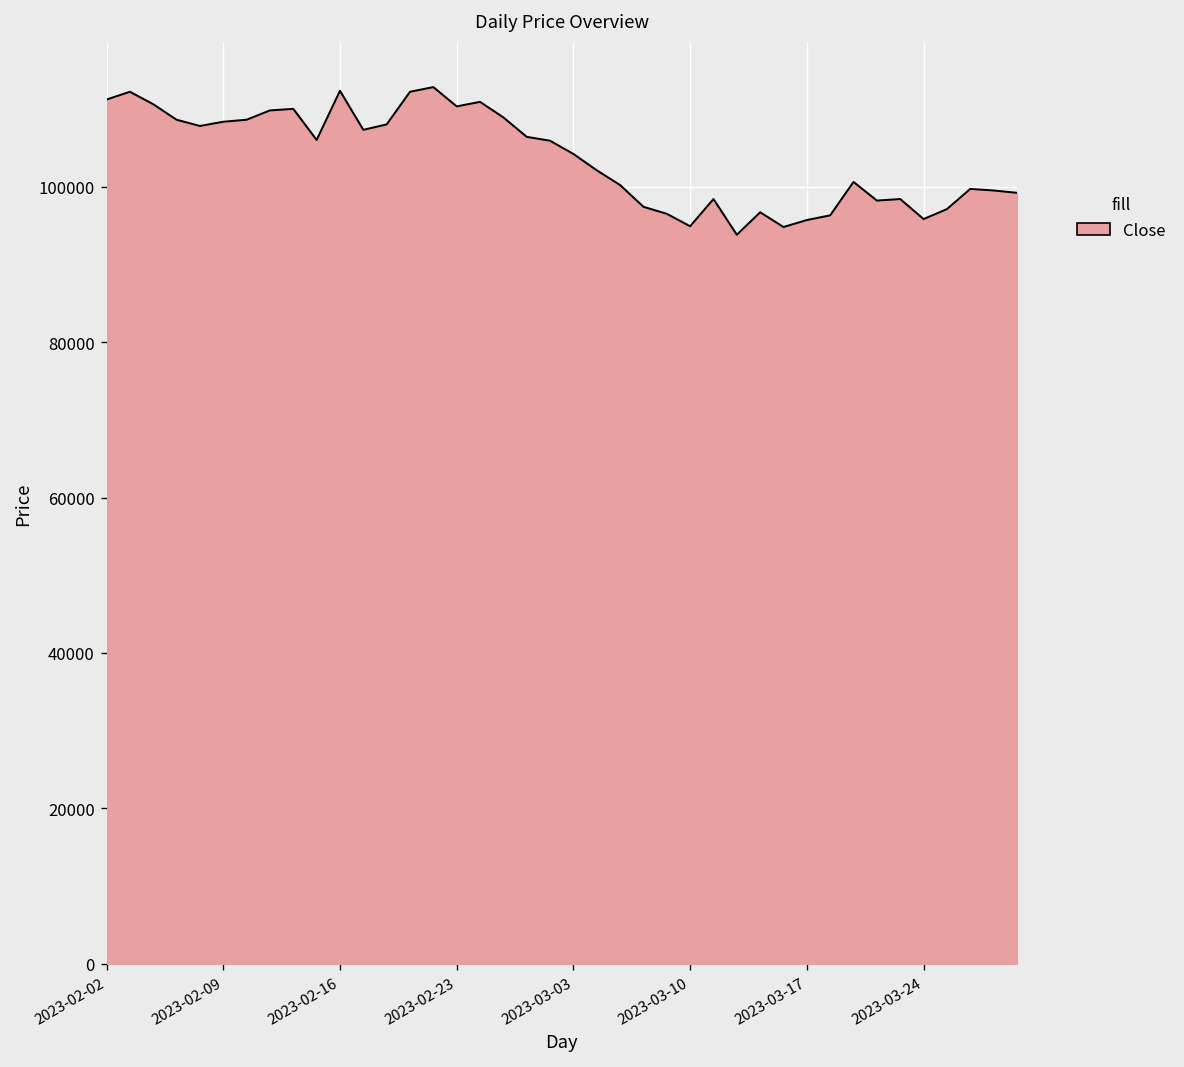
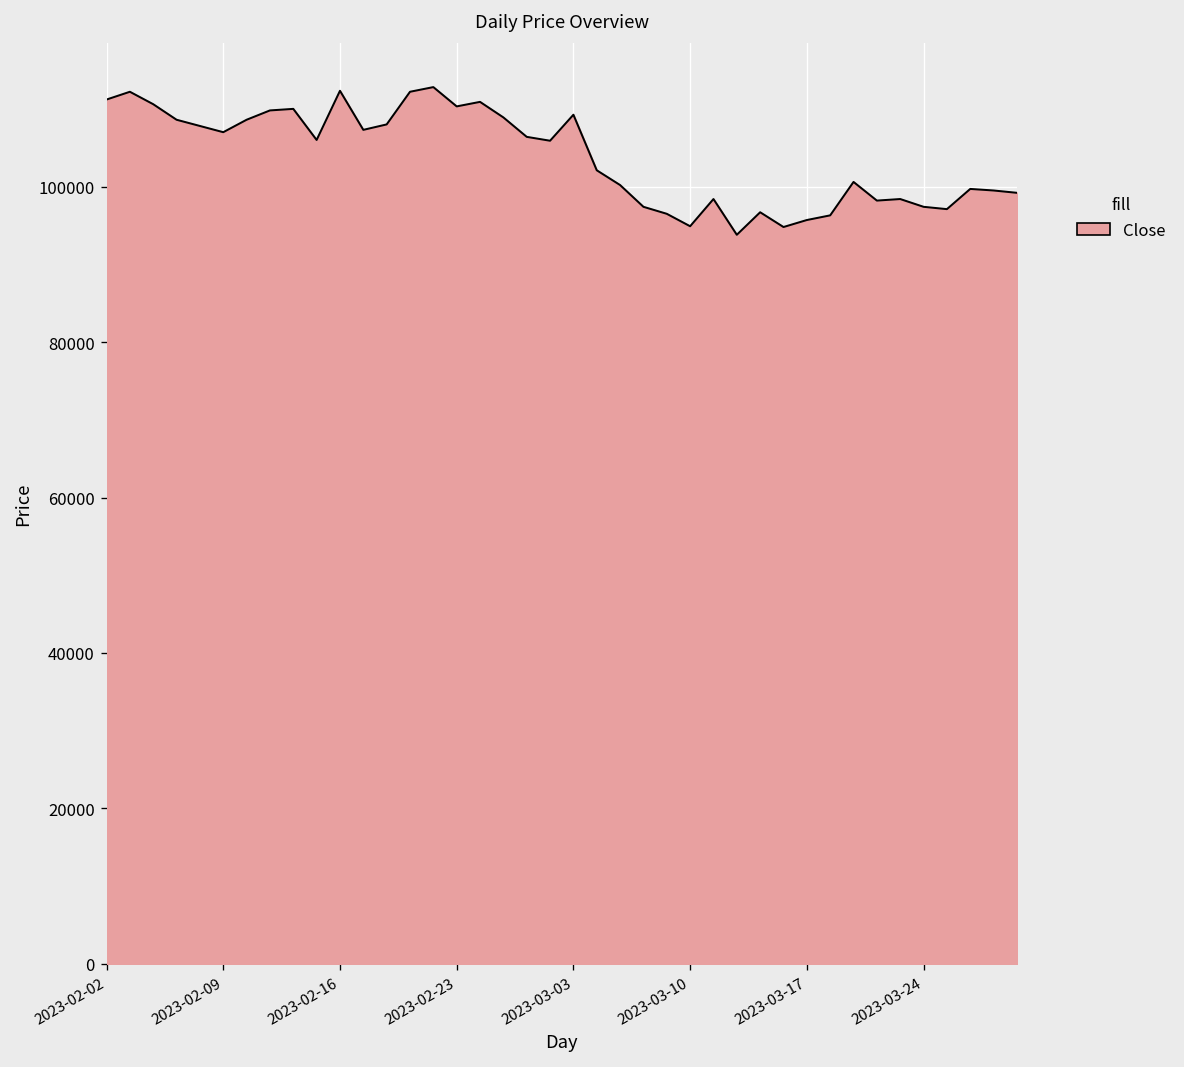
  {
    "2023-02-02": 111000,
-   "2023-02-09": 108000,
+   "2023-02-09": 107000,
    "2023-02-16": 112000,
    "2023-02-23": 110000,
-   "2023-03-03": 104000,
+   "2023-03-03": 109000,
    "2023-03-10": 95000,
    "2023-03-17": 96000,
-   "2023-03-24": 96000
+   "2023-03-24": 97000
  }
